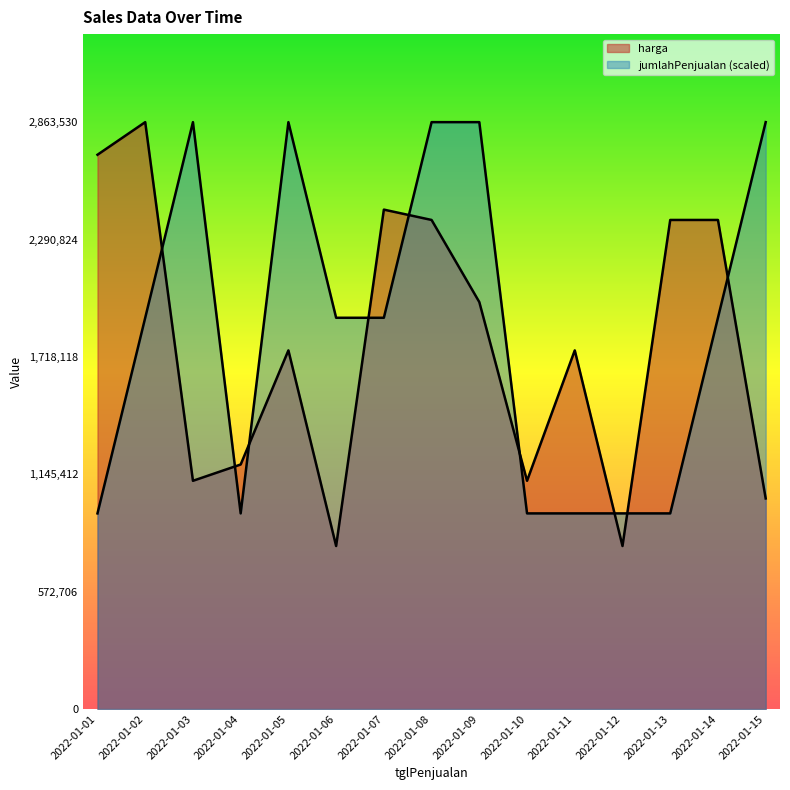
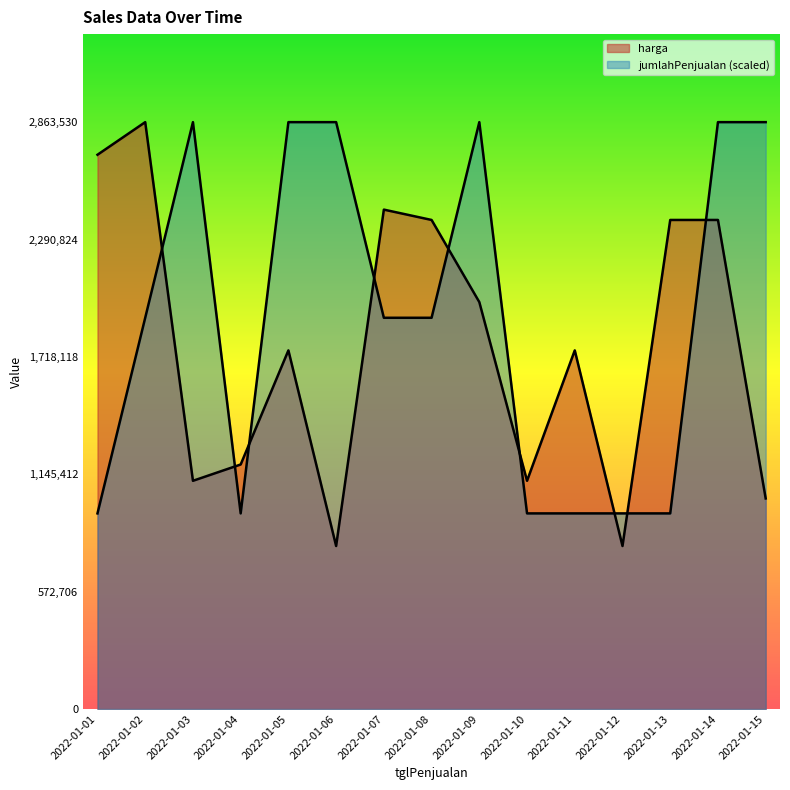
  {
    "harga": {
      "2022-01-01": "2,700,000",
      "2022-01-02": "2,860,000",
      "2022-01-03": "1,110,000",
      "2022-01-04": "1,190,000",
      "2022-01-05": "1,750,000",
      "2022-01-06": "800,000",
      "2022-01-07": "2,440,000",
      "2022-01-08": "2,390,000",
      "2022-01-09": "1,990,000",
      "2022-01-10": "1,110,000",
      "2022-01-11": "1,750,000",
      "2022-01-12": "800,000",
      "2022-01-13": "2,390,000",
      "2022-01-14": "2,390,000",
      "2022-01-15": "1,030,000"
    },
    "jumlahPenjualan (scaled)": {
      "2022-01-01": "950,000",
      "2022-01-02": "1,910,000",
      "2022-01-03": "2,860,000",
      "2022-01-04": "950,000",
      "2022-01-05": "2,860,000",
-     "2022-01-06": "1,910,000",
+     "2022-01-06": "2,860,000",
      "2022-01-07": "1,910,000",
-     "2022-01-08": "2,860,000",
+     "2022-01-08": "1,910,000",
      "2022-01-09": "2,860,000",
      "2022-01-10": "950,000",
      "2022-01-11": "950,000",
      "2022-01-12": "950,000",
      "2022-01-13": "950,000",
-     "2022-01-14": "1,910,000",
+     "2022-01-14": "2,860,000",
      "2022-01-15": "2,860,000"
    }
  }
